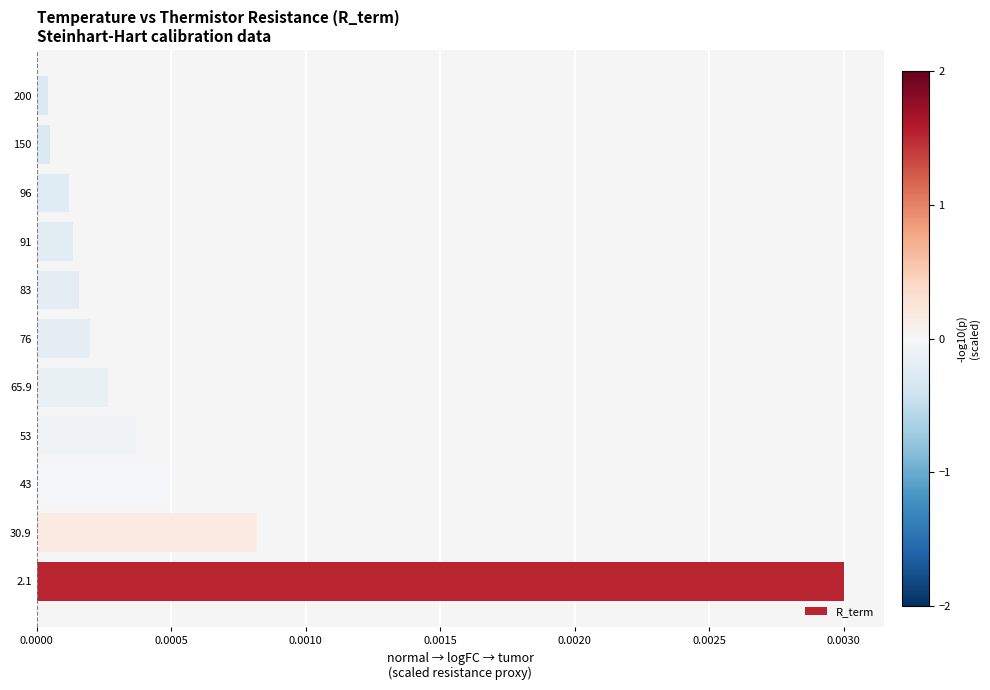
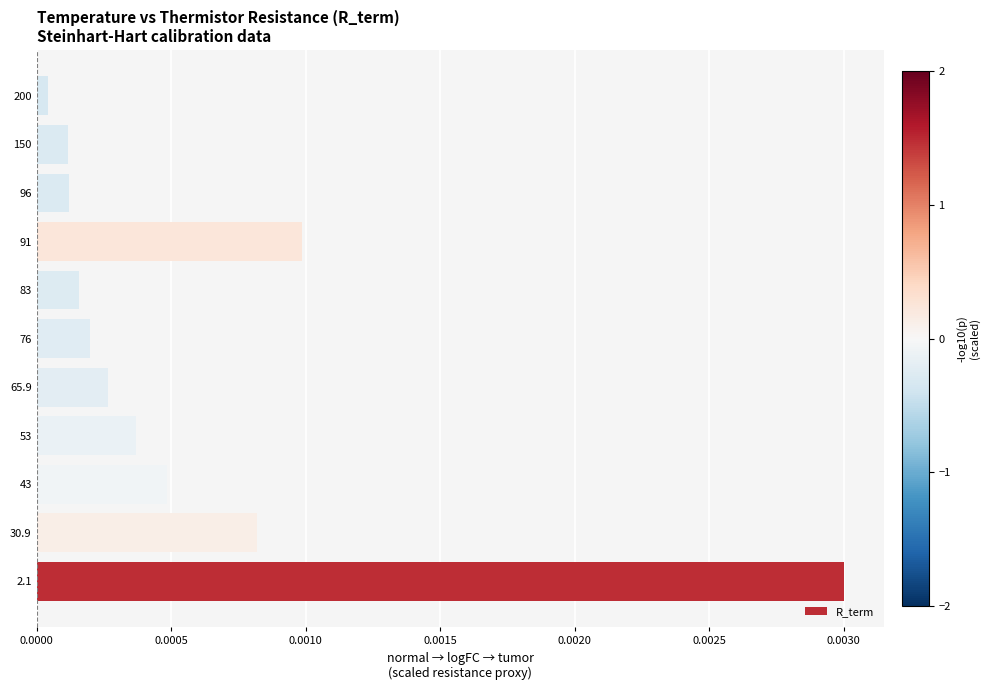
  {
    "200": 0.00004,
-   "150": 0.00005,
+   "150": 0.00012,
    "96": 0.00012,
-   "91": 0.00013,
+   "91": 0.00099,
    "83": 0.00016,
    "76": 0.00020,
    "65.9": 0.00026,
    "53": 0.00037,
    "43": 0.00048,
    "30.9": 0.00082,
    "2.1": 0.00300
  }
